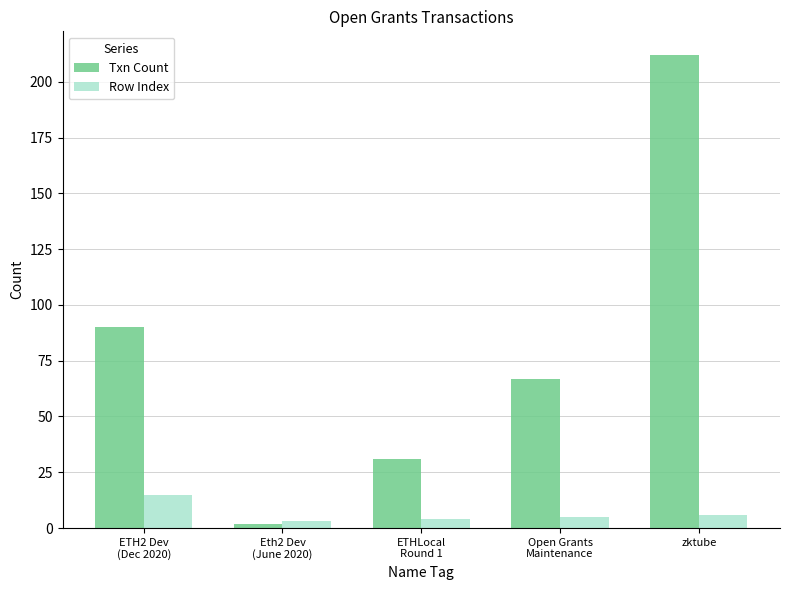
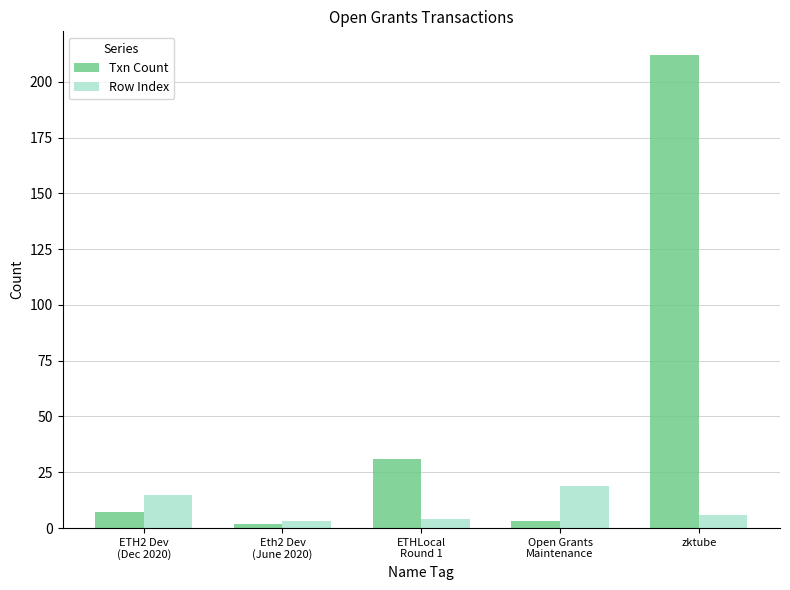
  {
    "Txn Count": {
-     "ETH2 Dev (Dec 2020)": 90,
+     "ETH2 Dev (Dec 2020)": 7,
      "Eth2 Dev (June 2020)": 2,
      "ETHLocal Round 1": 31,
-     "Open Grants Maintenance": 67,
+     "Open Grants Maintenance": 3,
      "zktube": 212
    },
    "Row Index": {
      "ETH2 Dev (Dec 2020)": 15,
      "Eth2 Dev (June 2020)": 3,
      "ETHLocal Round 1": 4,
-     "Open Grants Maintenance": 5,
+     "Open Grants Maintenance": 19,
      "zktube": 6
    }
  }
